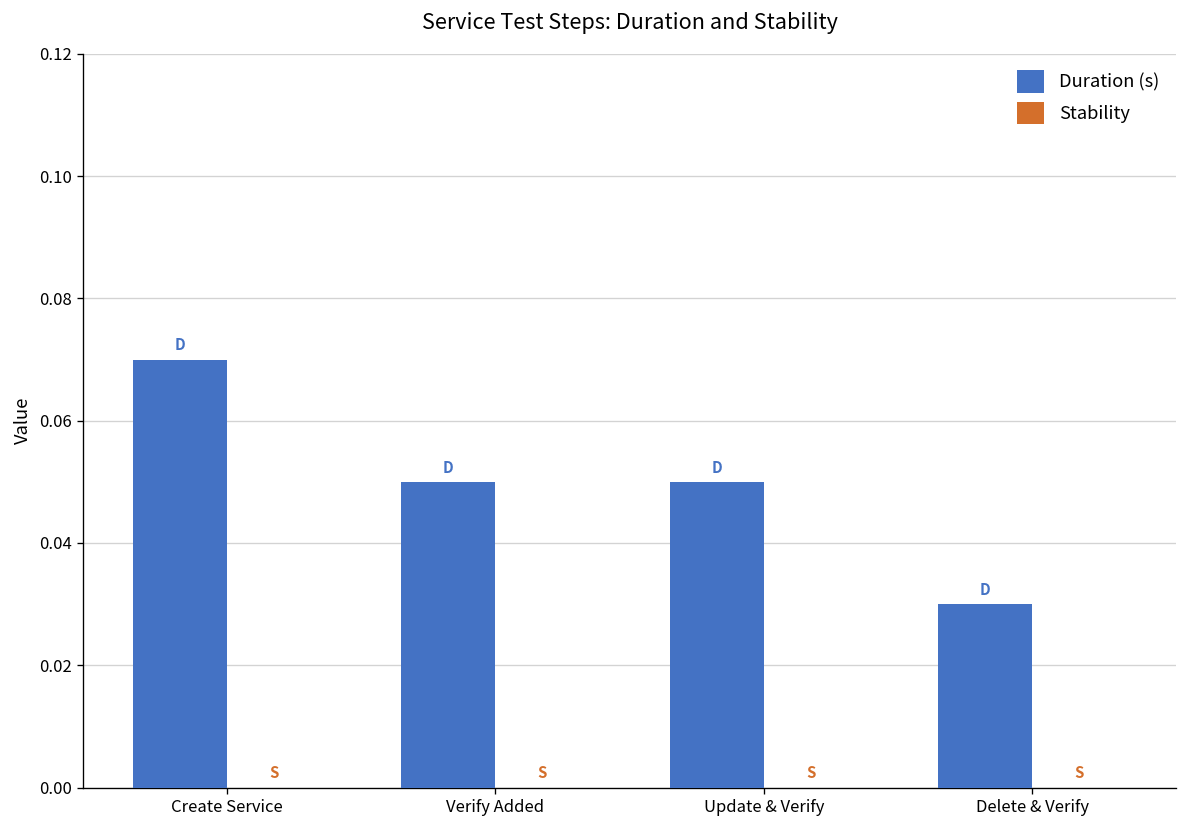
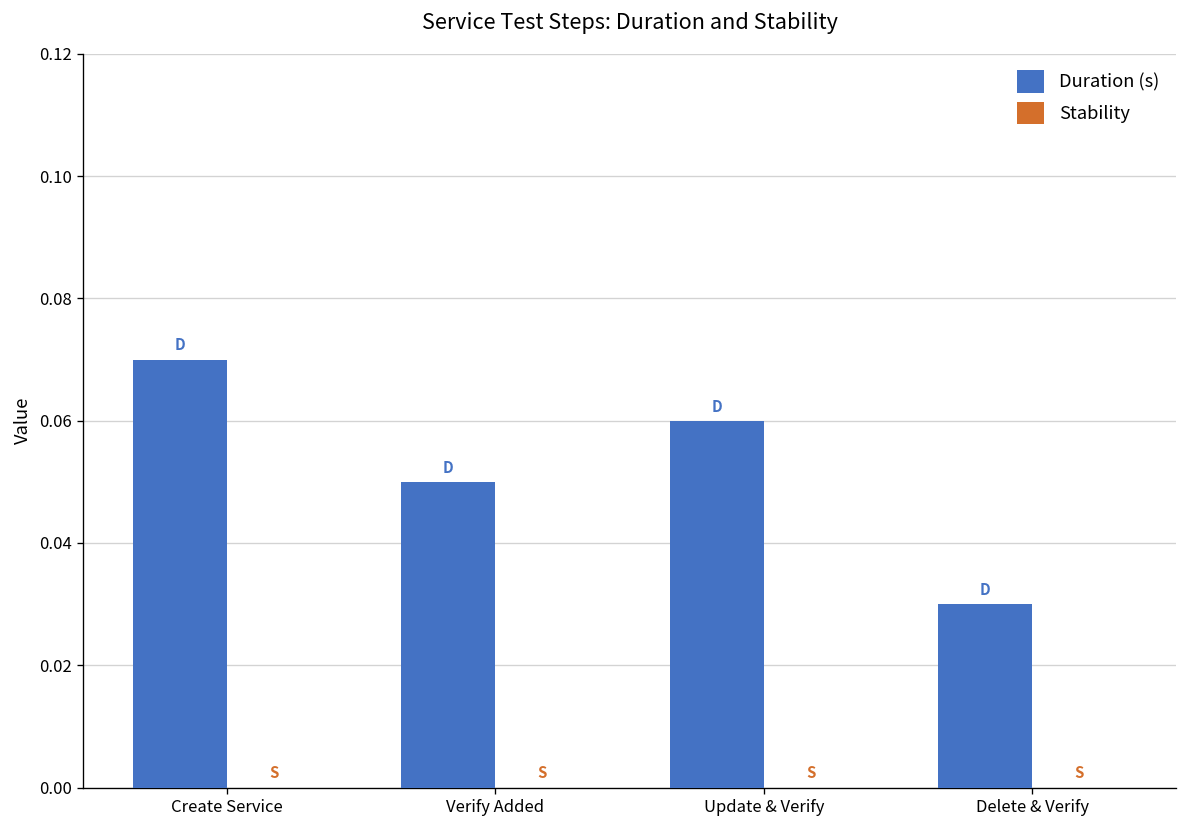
  {
    "Duration (s)": {
      "Create Service": 0.07,
      "Verify Added": 0.05,
-     "Update & Verify": 0.05,
+     "Update & Verify": 0.06,
      "Delete & Verify": 0.03
    },
    "Stability": {
      "Create Service": 0.00,
      "Verify Added": 0.00,
      "Update & Verify": 0.00,
      "Delete & Verify": 0.00
    }
  }
